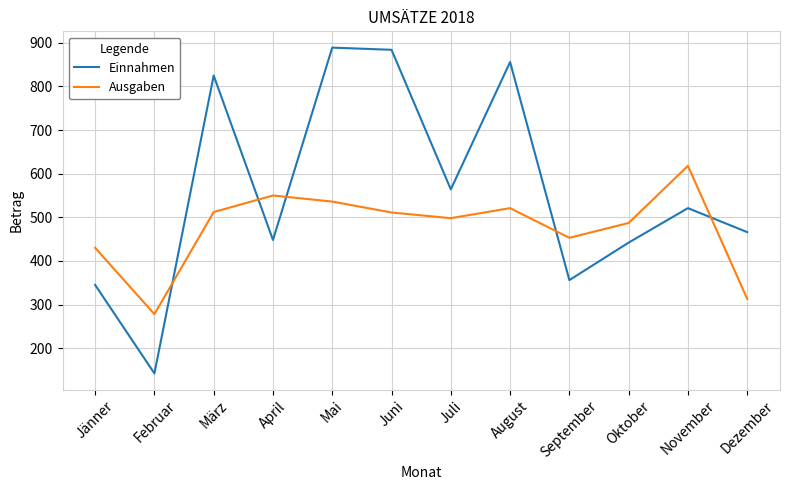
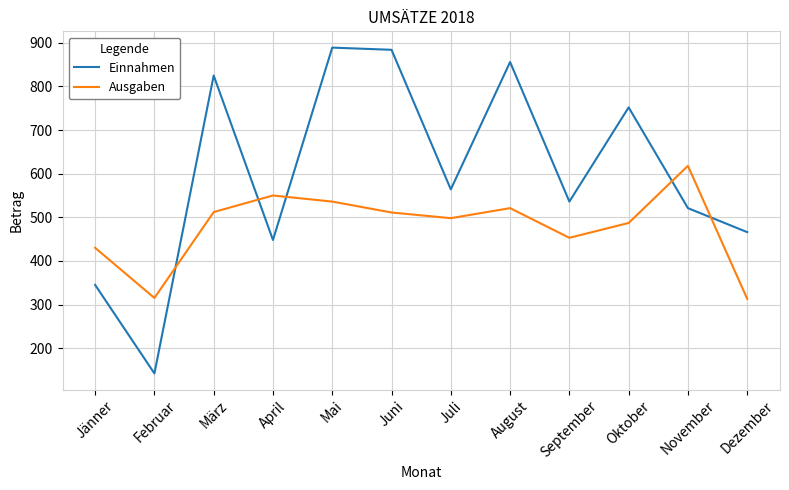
  {
    "Einnahmen": {
      "Jänner": 350,
      "Februar": 140,
      "März": 830,
      "April": 450,
      "Mai": 890,
      "Juni": 880,
      "Juli": 560,
      "August": 860,
-     "September": 360,
-     "Oktober": 440,
+     "September": 540,
+     "Oktober": 750,
      "November": 520,
      "Dezember": 470
    },
    "Ausgaben": {
      "Jänner": 430,
-     "Februar": 280,
+     "Februar": 320,
      "März": 510,
      "April": 550,
      "Mai": 540,
      "Juni": 510,
      "Juli": 500,
      "August": 520,
      "September": 450,
      "Oktober": 490,
      "November": 620,
      "Dezember": 310
    }
  }
